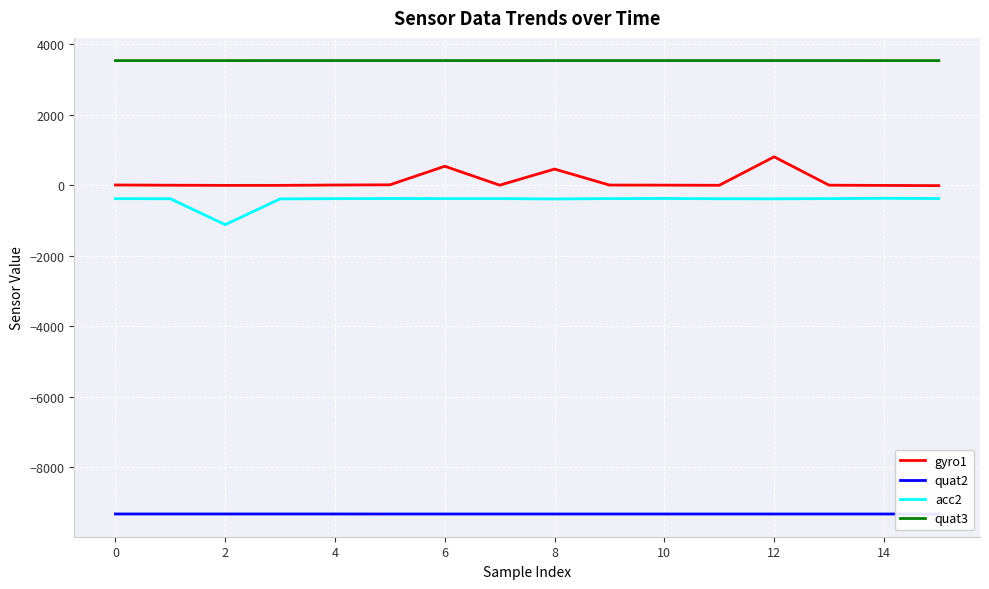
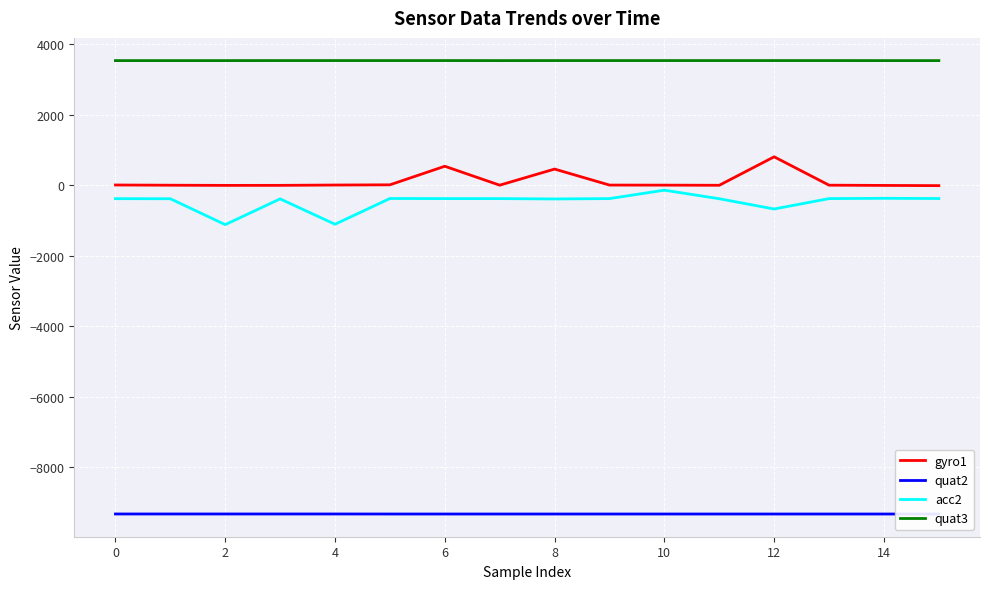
  {
    "gyro1": {
      "0": 0,
      "2": 0,
      "4": 0,
      "6": 500,
      "8": 500,
      "10": 0,
      "12": 800,
      "14": 0
    },
    "quat2": {
      "0": -9300,
      "2": -9300,
      "4": -9300,
      "6": -9300,
      "8": -9300,
      "10": -9300,
      "12": -9300,
      "14": -9300
    },
    "acc2": {
      "0": -400,
      "2": -1100,
-     "4": -400,
+     "4": -1100,
      "6": -400,
      "8": -400,
-     "10": -400,
-     "12": -400,
+     "10": -100,
+     "12": -700,
      "14": -400
    },
    "quat3": {
      "0": 3500,
      "2": 3500,
      "4": 3500,
      "6": 3500,
      "8": 3500,
      "10": 3500,
      "12": 3500,
      "14": 3500
    }
  }
